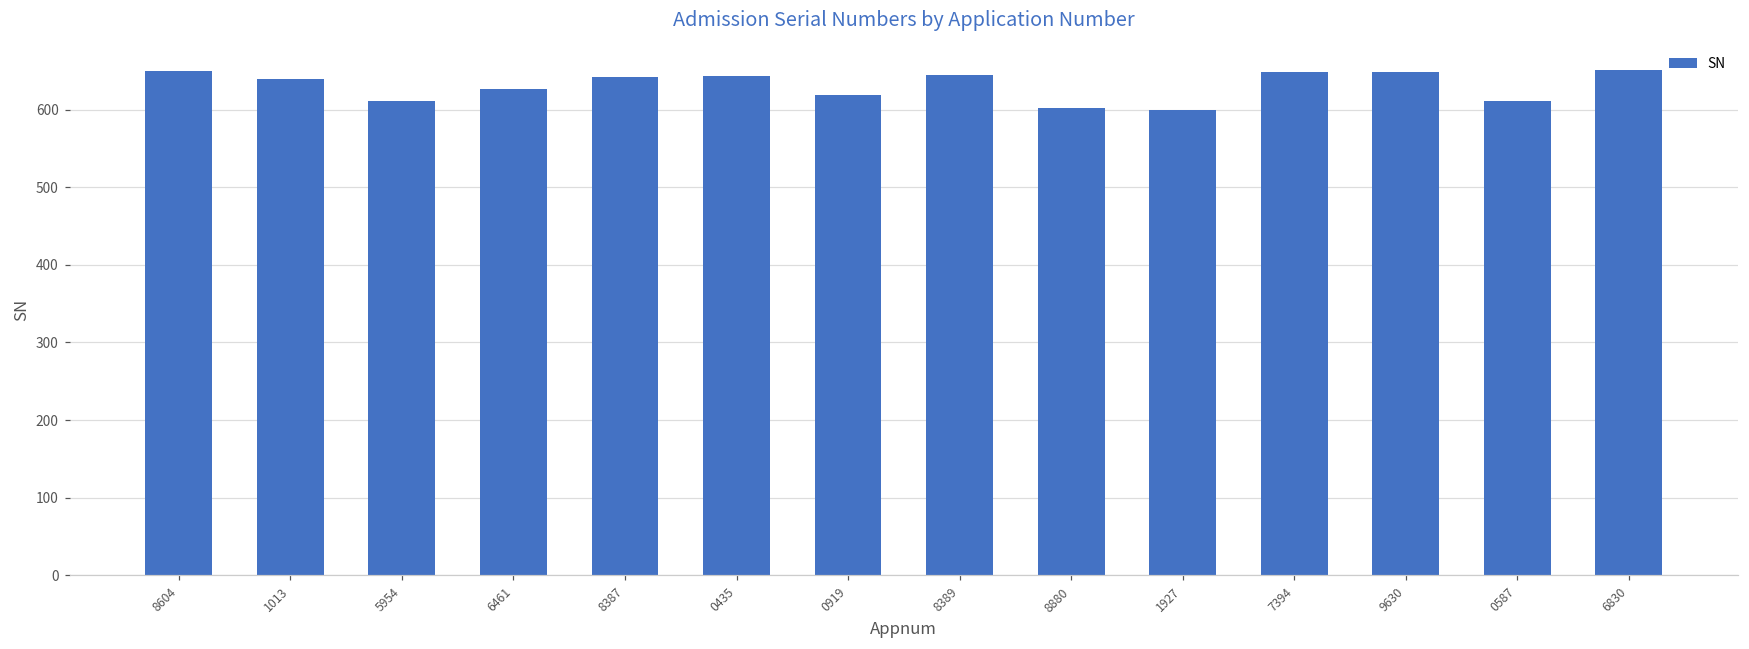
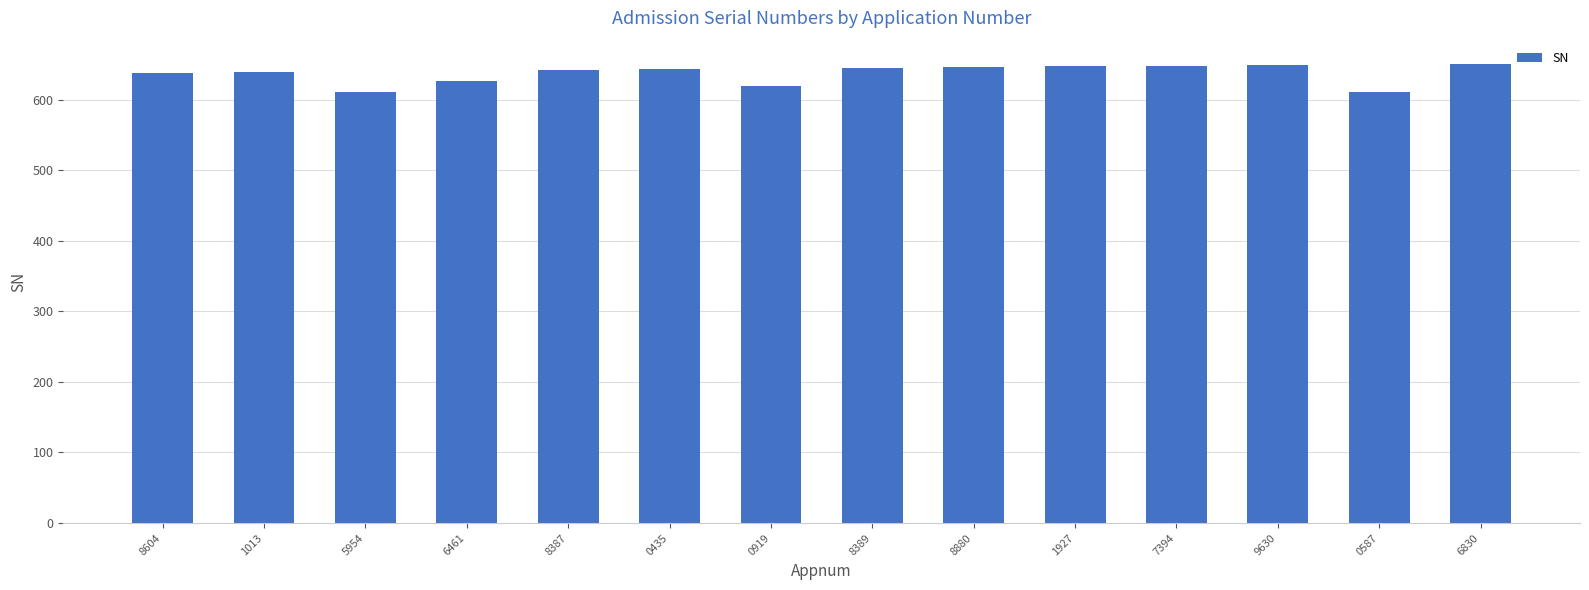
  {
-   "8604": 650,
+   "8604": 640,
    "1013": 640,
    "5954": 610,
    "6461": 630,
    "8387": 640,
    "0435": 640,
    "0919": 620,
    "8389": 650,
-   "8880": 600,
-   "1927": 600,
+   "8880": 650,
+   "1927": 650,
    "7394": 650,
    "9630": 650,
    "0587": 610,
    "6830": 650
  }
